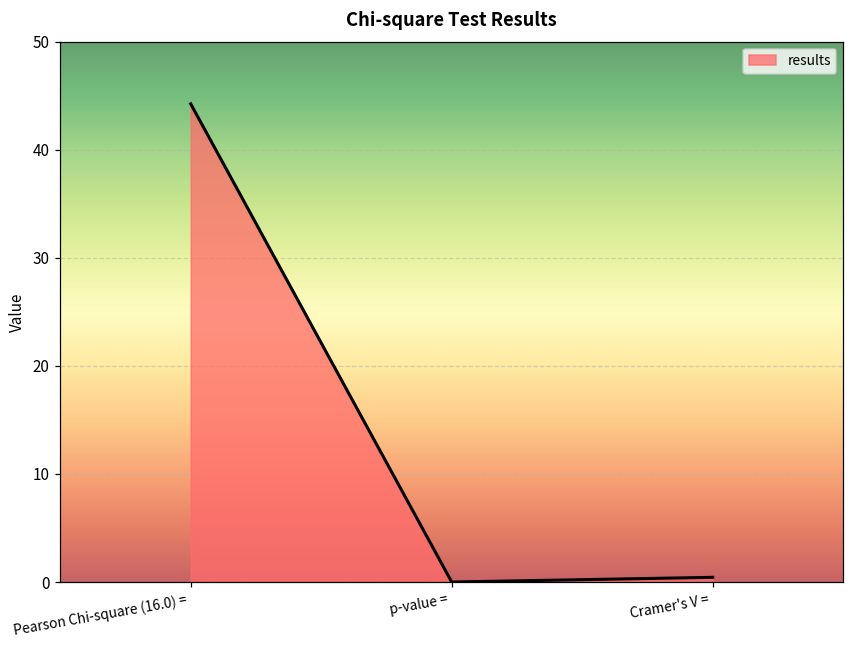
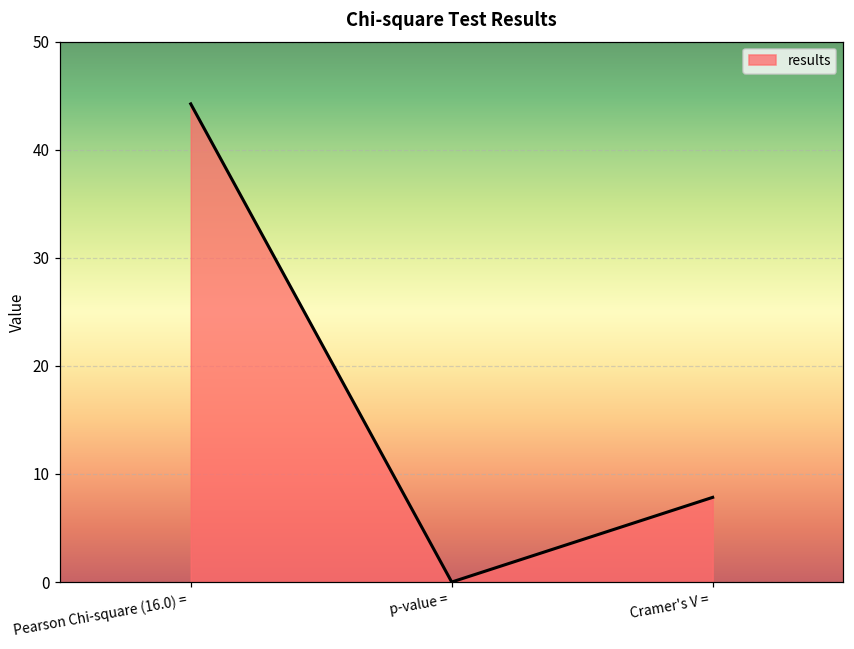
  {
    "Pearson Chi-square (16.0) =": 44,
    "p-value =": 0,
-   "Cramer's V =": 0
+   "Cramer's V =": 8
  }
